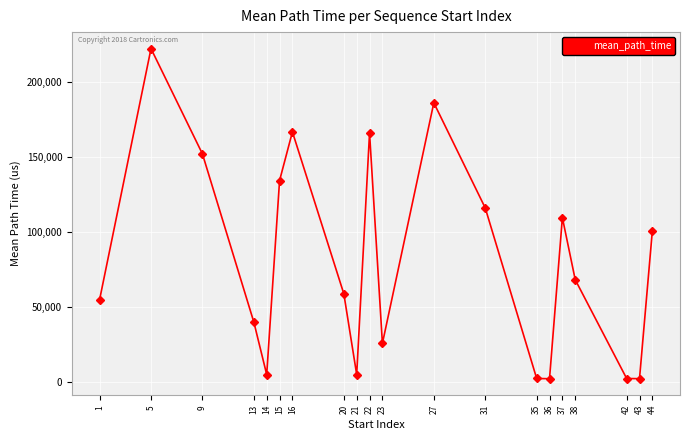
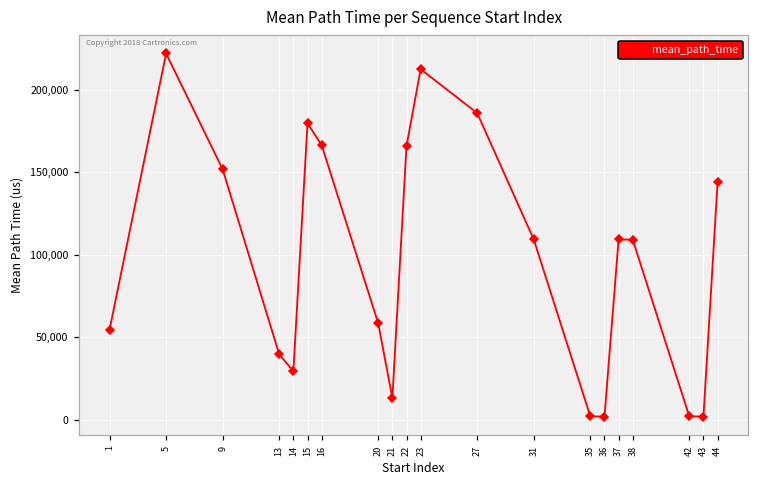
  {
    "1": "55,000",
    "9": "152,000",
    "13": "40,000",
-   "14": "5,000",
-   "15": "134,000",
+   "14": "30,000",
+   "15": "180,000",
    "16": "166,000",
    "20": "59,000",
-   "21": "5,000",
+   "21": "13,000",
    "22": "166,000",
-   "23": "26,000",
+   "23": "212,000",
    "27": "186,000",
-   "31": "116,000",
+   "31": "109,000",
    "35": "2,000",
    "36": "2,000",
    "37": "109,000",
-   "38": "68,000",
+   "38": "109,000",
    "42": "2,000",
    "43": "2,000",
-   "44": "101,000"
+   "44": "144,000"
  }
